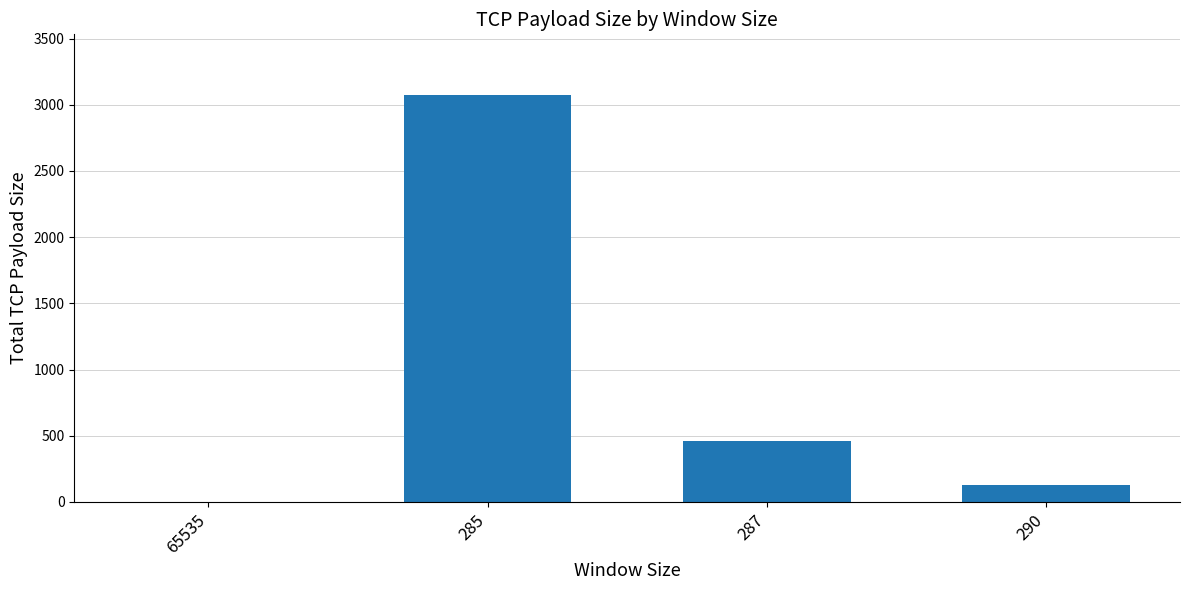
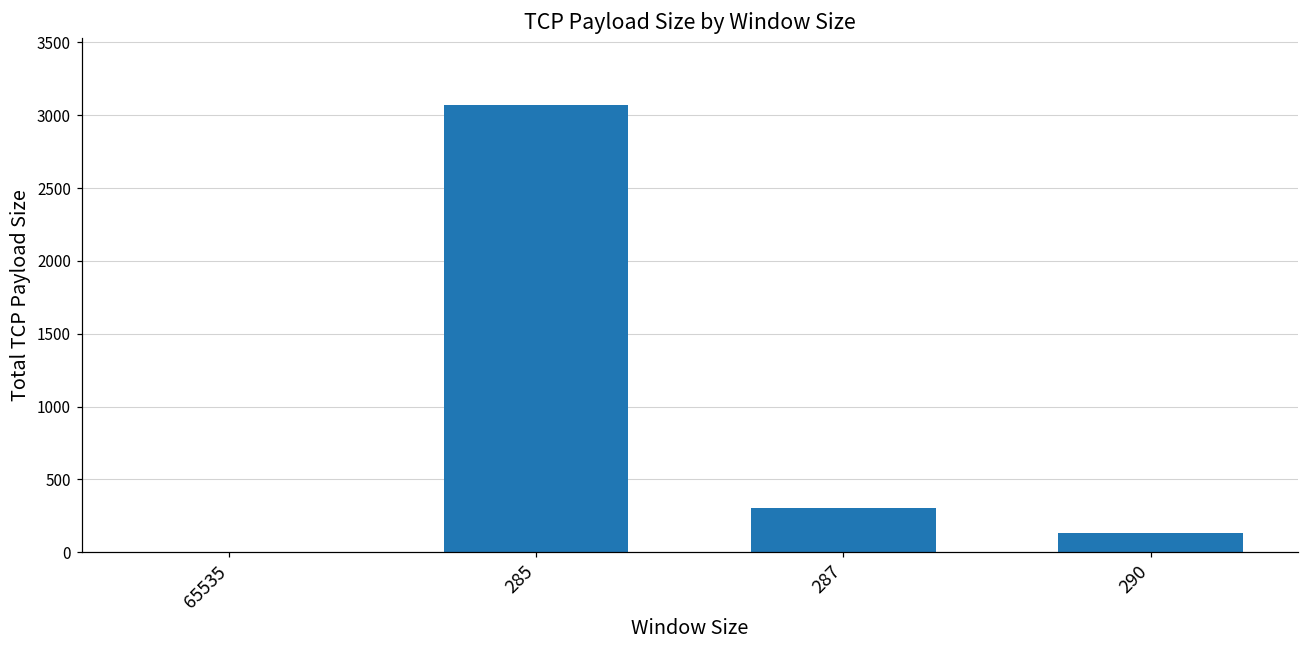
  {
    "65535": 0,
    "285": 3070,
-   "287": 460,
+   "287": 300,
    "290": 130
  }
